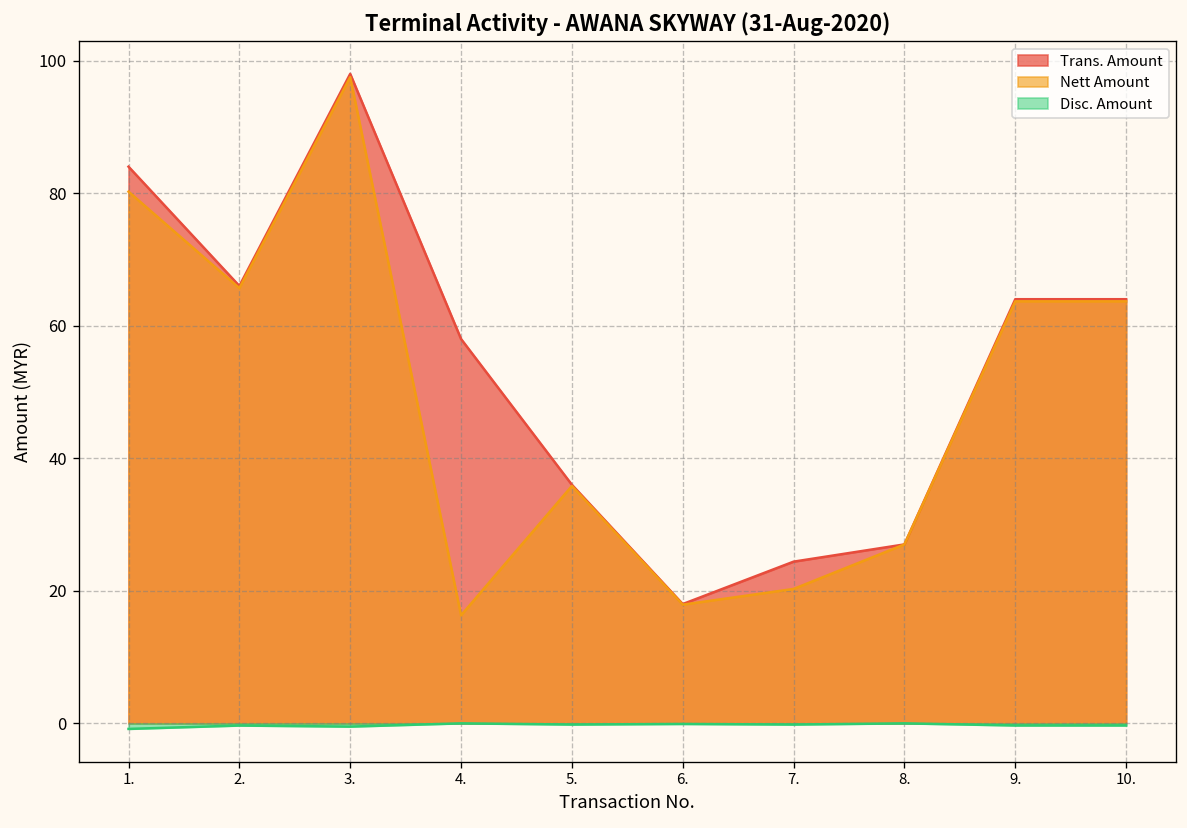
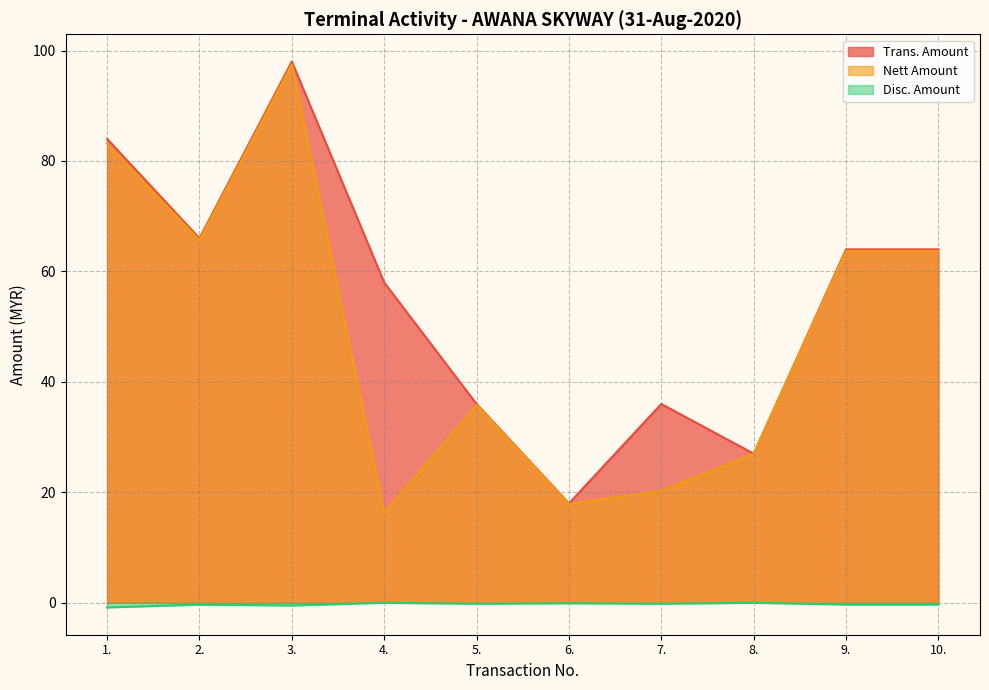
  {
    "Trans. Amount": {
      "1.": 84,
      "3.": 98,
      "4.": 58,
-     "7.": 24
+     "7.": 36
    },
    "Nett Amount": {
-     "1.": 80,
+     "1.": 83,
      "3.": 98,
      "4.": 16,
      "7.": 20
    }
  }
